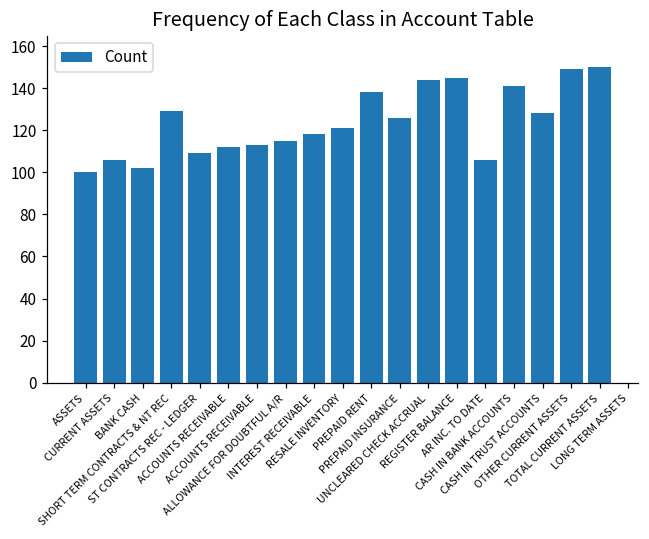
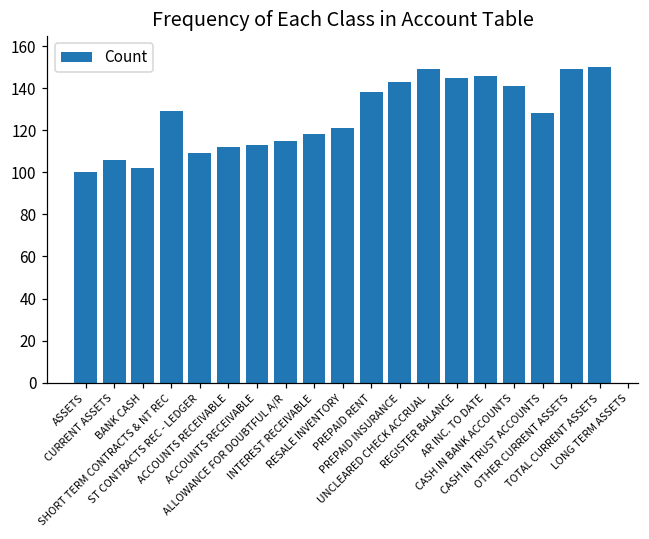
  {
    "ASSETS": 100,
    "CURRENT ASSETS": 106,
    "BANK CASH": 102,
    "SHORT TERM CONTRACTS & NT REC": 129,
    "ST CONTRACTS REC - LEDGER": 109,
    "ALLOWANCE FOR DOUBTFUL A/R": 115,
    "INTEREST RECEIVABLE": 118,
    "RESALE INVENTORY": 121,
    "PREPAID RENT": 138,
-   "PREPAID INSURANCE": 126,
-   "UNCLEARED CHECK ACCRUAL": 144,
+   "PREPAID INSURANCE": 143,
+   "UNCLEARED CHECK ACCRUAL": 149,
    "REGISTER BALANCE": 145,
-   "AR INC. TO DATE": 106,
+   "AR INC. TO DATE": 146,
    "CASH IN BANK ACCOUNTS": 141,
    "CASH IN TRUST ACCOUNTS": 128,
    "OTHER CURRENT ASSETS": 149,
    "TOTAL CURRENT ASSETS": 150
  }
